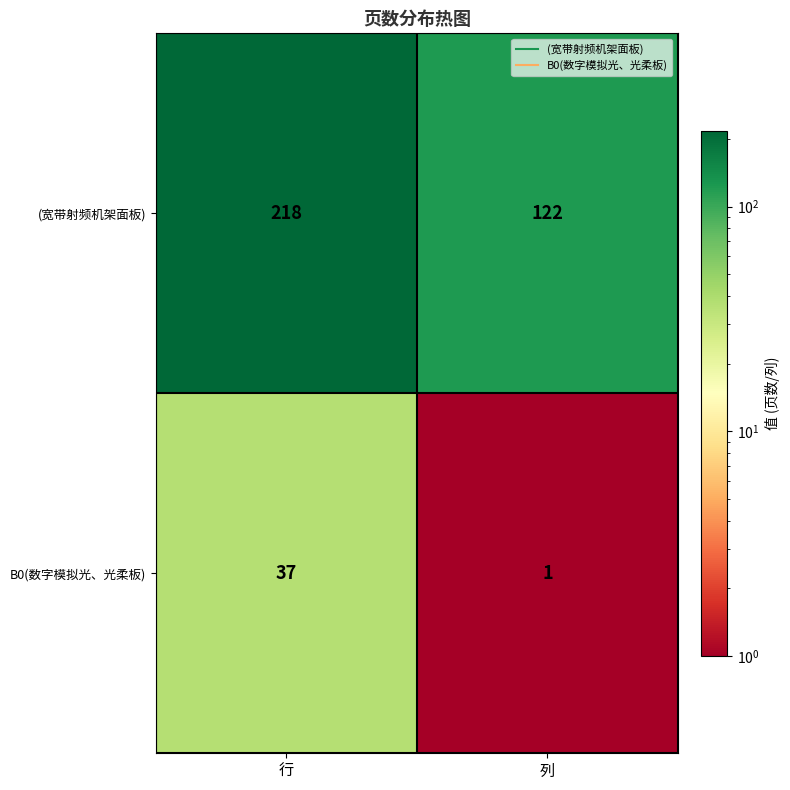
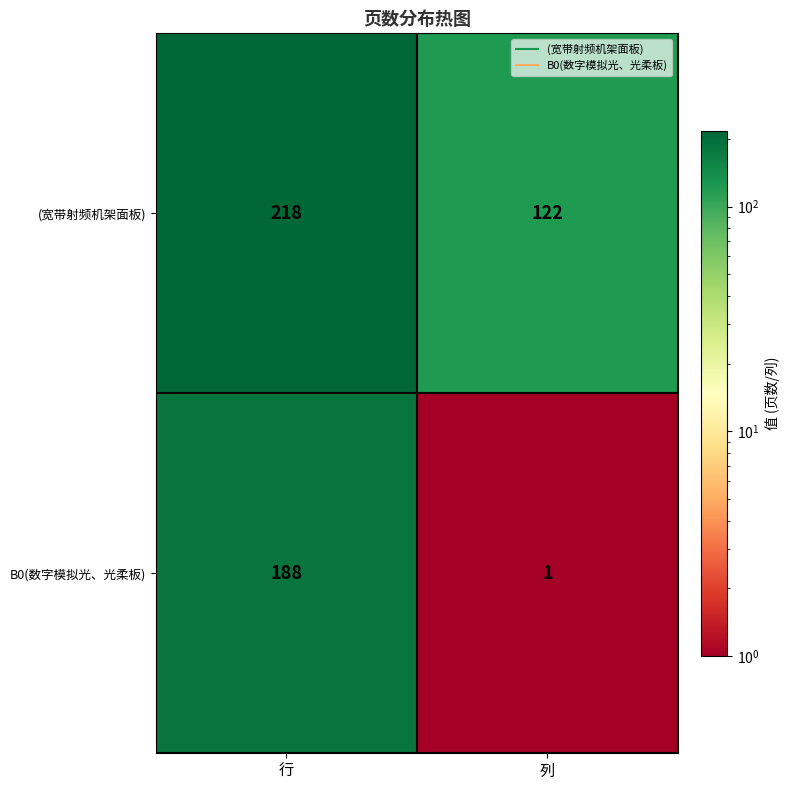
  {
    "(宽带射频机架面板)": {
      "行": 218,
      "列": 122
    },
    "B0(数字模拟光、光柔板)": {
-     "行": 37,
+     "行": 188,
      "列": 1
    }
  }
